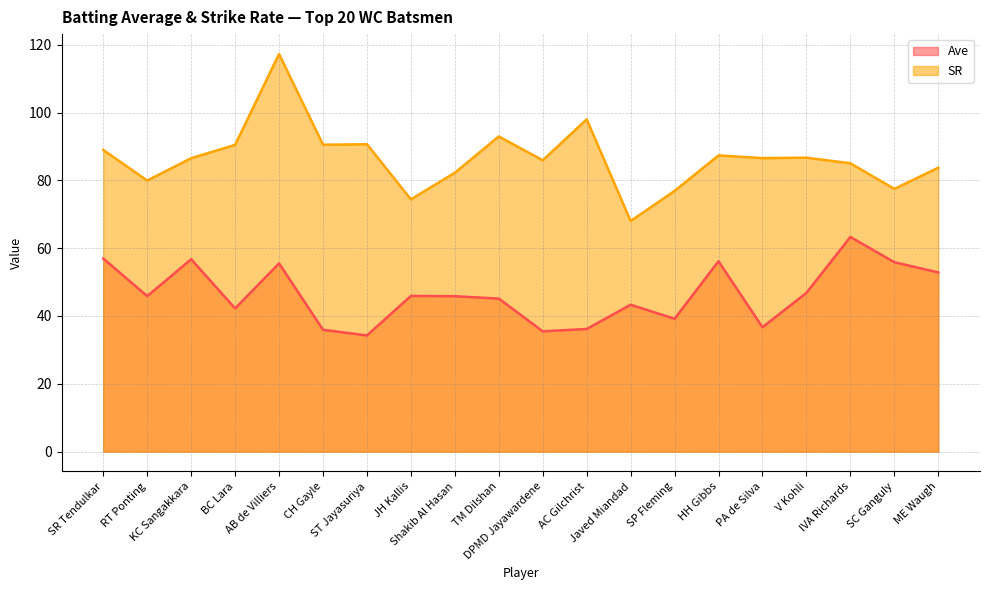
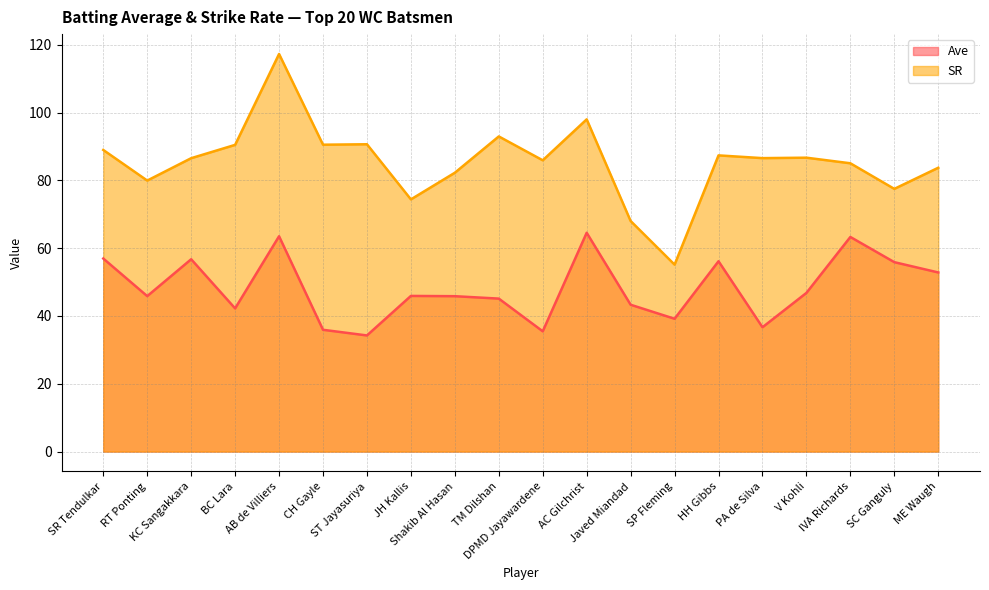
  {
    "Ave": {
      "SR Tendulkar": 57,
      "RT Ponting": 46,
      "KC Sangakkara": 57,
      "BC Lara": 42,
-     "AB de Villiers": 56,
+     "AB de Villiers": 64,
      "CH Gayle": 36,
      "ST Jayasuriya": 34,
      "JH Kallis": 46,
      "Shakib Al Hasan": 46,
      "TM Dilshan": 45,
      "DPMD Jayawardene": 35,
-     "AC Gilchrist": 36,
+     "AC Gilchrist": 65,
      "Javed Miandad": 43,
      "SP Fleming": 39,
      "HH Gibbs": 56,
      "PA de Silva": 37,
      "V Kohli": 47,
      "IVA Richards": 63,
      "SC Ganguly": 56,
      "ME Waugh": 53
    },
    "SR": {
      "SR Tendulkar": 89,
      "RT Ponting": 80,
      "KC Sangakkara": 87,
      "BC Lara": 90,
      "AB de Villiers": 117,
      "CH Gayle": 91,
      "ST Jayasuriya": 91,
      "JH Kallis": 74,
      "Shakib Al Hasan": 82,
      "TM Dilshan": 93,
      "DPMD Jayawardene": 86,
      "AC Gilchrist": 98,
      "Javed Miandad": 68,
-     "SP Fleming": 77,
+     "SP Fleming": 55,
      "HH Gibbs": 87,
      "PA de Silva": 87,
      "V Kohli": 87,
      "IVA Richards": 85,
      "SC Ganguly": 78,
      "ME Waugh": 84
    }
  }
